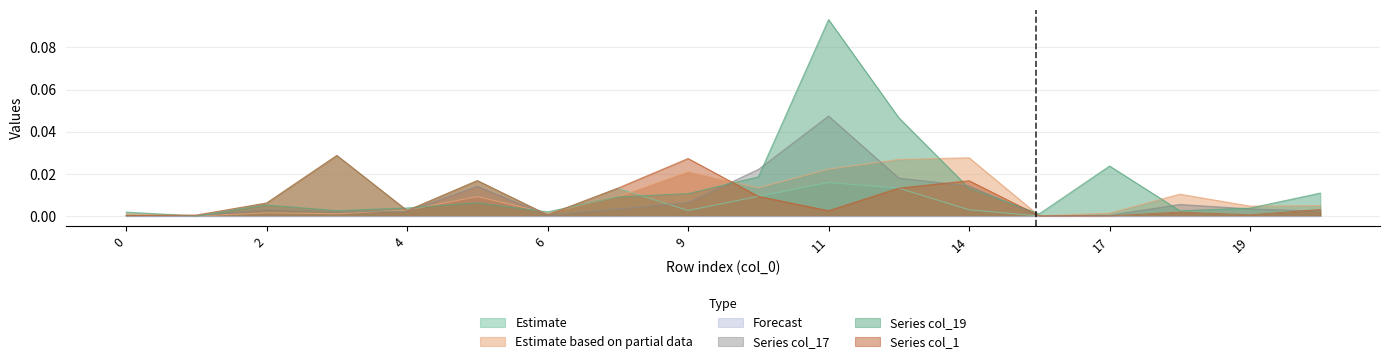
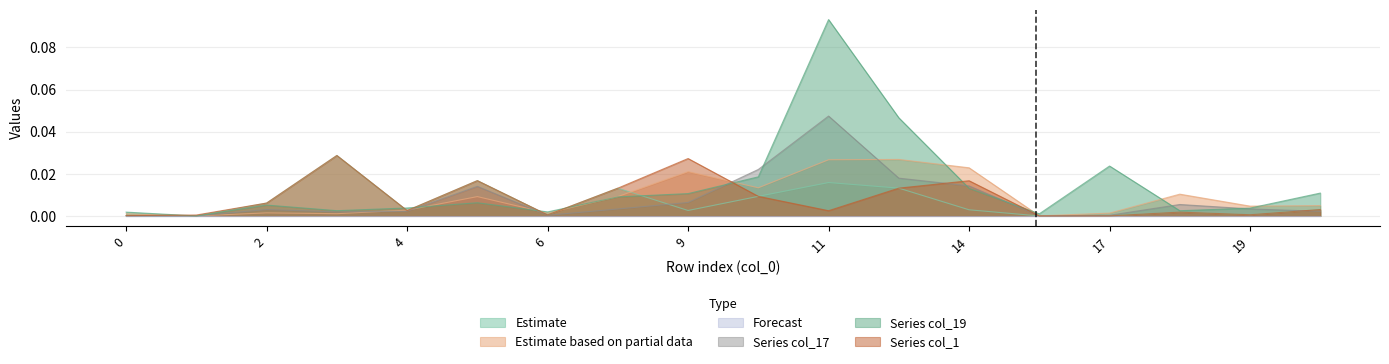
  {
    "Estimate based on partial data": {
      "2": 0.001,
      "9": 0.021,
-     "11": 0.022,
-     "14": 0.028
+     "11": 0.027,
+     "14": 0.023
    },
    "Forecast": {
      "2": 0.000,
      "4": 0.000,
      "9": 0.000,
      "11": 0.000,
      "14": 0.000
    },
    "Series col_1": {
      "9": 0.027,
      "11": 0.002,
      "14": 0.017
    }
  }
